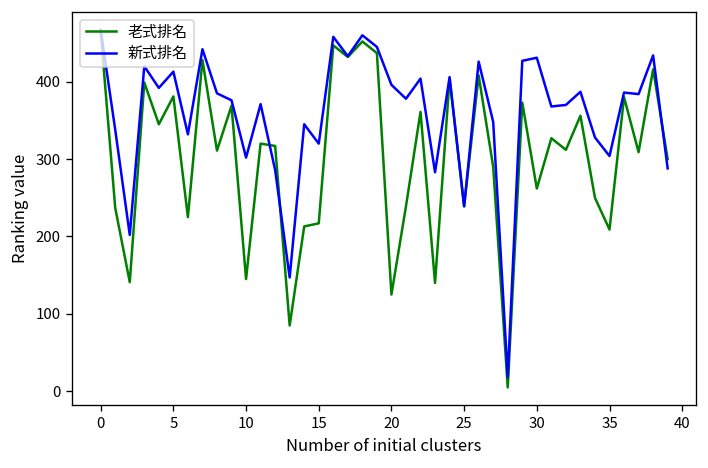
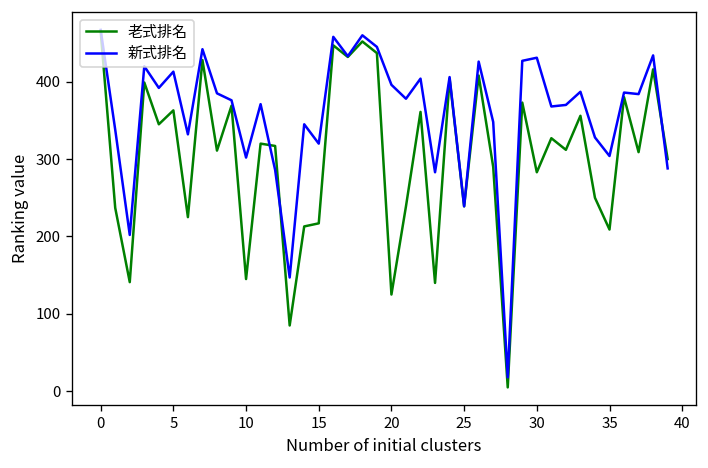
  {
    "老式排名": {
-     "5": 380,
+     "5": 360,
      "10": 150,
      "15": 220,
      "20": 130,
-     "30": 260,
+     "30": 280,
      "35": 210
    },
    "新式排名": {
      "5": 410,
      "10": 300,
      "15": 320,
      "20": 400,
      "30": 430,
      "35": 300
    }
  }
